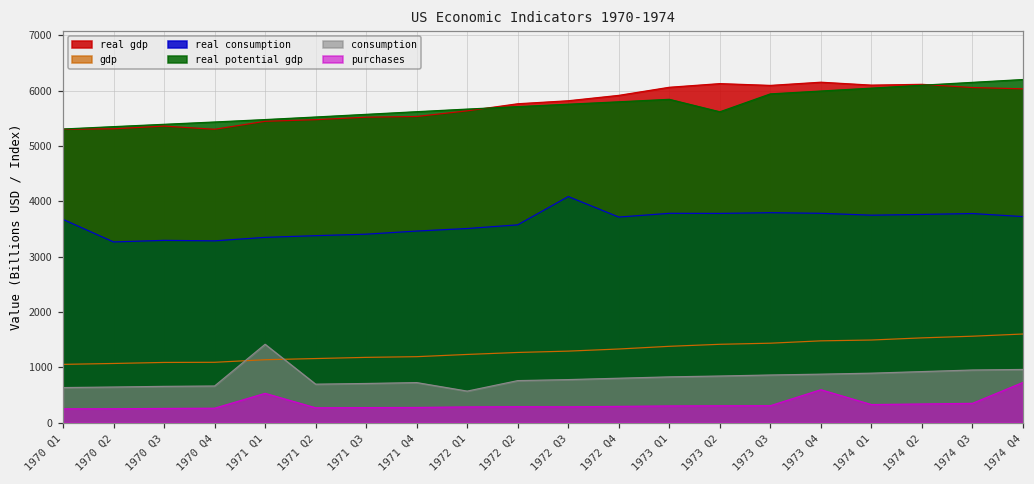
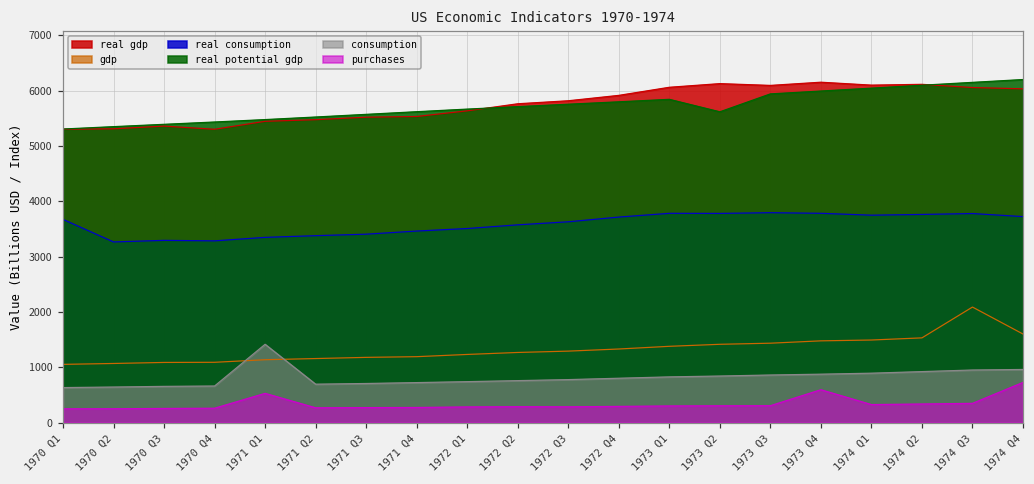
  {
    "real gdp": {
      "1970 Q4": 5300,
      "1971 Q4": 5500,
      "1972 Q2": 5800,
      "1972 Q3": 5800,
      "1972 Q4": 5900,
      "1973 Q1": 6100,
      "1973 Q2": 6100,
      "1973 Q3": 6100,
      "1973 Q4": 6200,
      "1974 Q1": 6100,
      "1974 Q3": 6100,
      "1974 Q4": 6000
    },
    "gdp": {
      "1970 Q1": 1100,
      "1970 Q2": 1100,
      "1970 Q3": 1100,
      "1970 Q4": 1100,
      "1971 Q1": 1100,
      "1971 Q2": 1200,
      "1971 Q3": 1200,
      "1971 Q4": 1200,
      "1972 Q1": 1200,
      "1972 Q2": 1300,
      "1972 Q3": 1300,
      "1972 Q4": 1300,
      "1973 Q1": 1400,
      "1973 Q2": 1400,
      "1973 Q3": 1400,
      "1973 Q4": 1500,
      "1974 Q1": 1500,
      "1974 Q2": 1500,
-     "1974 Q3": 1600,
+     "1974 Q3": 2100,
      "1974 Q4": 1600
    },
    "real consumption": {
      "1970 Q1": 3700,
      "1970 Q2": 3300,
      "1970 Q3": 3300,
      "1970 Q4": 3300,
      "1971 Q1": 3300,
      "1971 Q2": 3400,
      "1971 Q3": 3400,
      "1971 Q4": 3500,
      "1972 Q1": 3500,
      "1972 Q2": 3600,
-     "1972 Q3": 4100,
+     "1972 Q3": 3600,
      "1972 Q4": 3700,
      "1973 Q1": 3800,
      "1973 Q2": 3800,
      "1973 Q3": 3800,
      "1973 Q4": 3800,
      "1974 Q1": 3700,
      "1974 Q2": 3800,
      "1974 Q3": 3800,
      "1974 Q4": 3700
    },
    "real potential gdp": {
      "1970 Q4": 5400,
      "1971 Q4": 5600,
      "1972 Q2": 5700,
      "1972 Q3": 5800,
      "1972 Q4": 5800,
      "1973 Q1": 5800,
      "1973 Q2": 5600,
      "1973 Q3": 5900,
      "1973 Q4": 6000,
      "1974 Q1": 6000,
      "1974 Q3": 6100,
      "1974 Q4": 6200
    },
    "consumption": {
      "1970 Q1": 600,
      "1970 Q2": 600,
      "1970 Q3": 700,
      "1970 Q4": 700,
      "1971 Q1": 1400,
      "1971 Q2": 700,
      "1971 Q3": 700,
      "1971 Q4": 700,
-     "1972 Q1": 600,
+     "1972 Q1": 700,
      "1972 Q2": 800,
      "1972 Q3": 800,
      "1972 Q4": 800,
      "1973 Q1": 800,
      "1973 Q2": 800,
      "1973 Q3": 900,
      "1973 Q4": 900,
      "1974 Q1": 900,
      "1974 Q2": 900,
      "1974 Q3": 900,
      "1974 Q4": 1000
    },
    "purchases": {
      "1970 Q1": 200,
      "1970 Q2": 200,
      "1970 Q3": 300,
      "1970 Q4": 300,
      "1971 Q1": 500,
      "1971 Q2": 300,
      "1971 Q3": 300,
      "1971 Q4": 300,
      "1972 Q1": 300,
      "1972 Q2": 300,
      "1972 Q3": 300,
      "1972 Q4": 300,
      "1973 Q1": 300,
      "1973 Q2": 300,
      "1973 Q3": 300,
      "1973 Q4": 600,
      "1974 Q1": 300,
      "1974 Q2": 300,
      "1974 Q3": 300,
      "1974 Q4": 700
    }
  }
